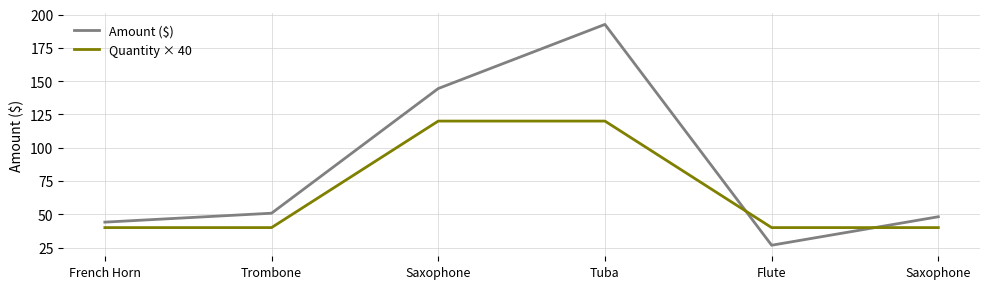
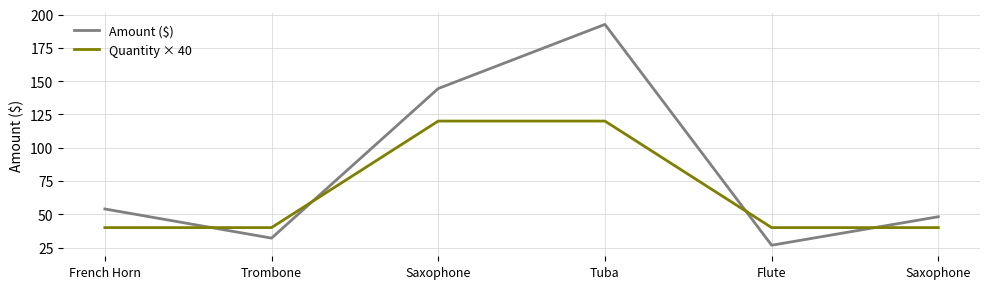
  {
    "Amount ($)": {
-     "French Horn": 44,
-     "Trombone": 51,
+     "French Horn": 54,
+     "Trombone": 32,
      "Tuba": 193,
      "Flute": 27
    },
    "Quantity × 40": {
      "French Horn": 40,
      "Trombone": 40,
      "Tuba": 120,
      "Flute": 40
    }
  }
